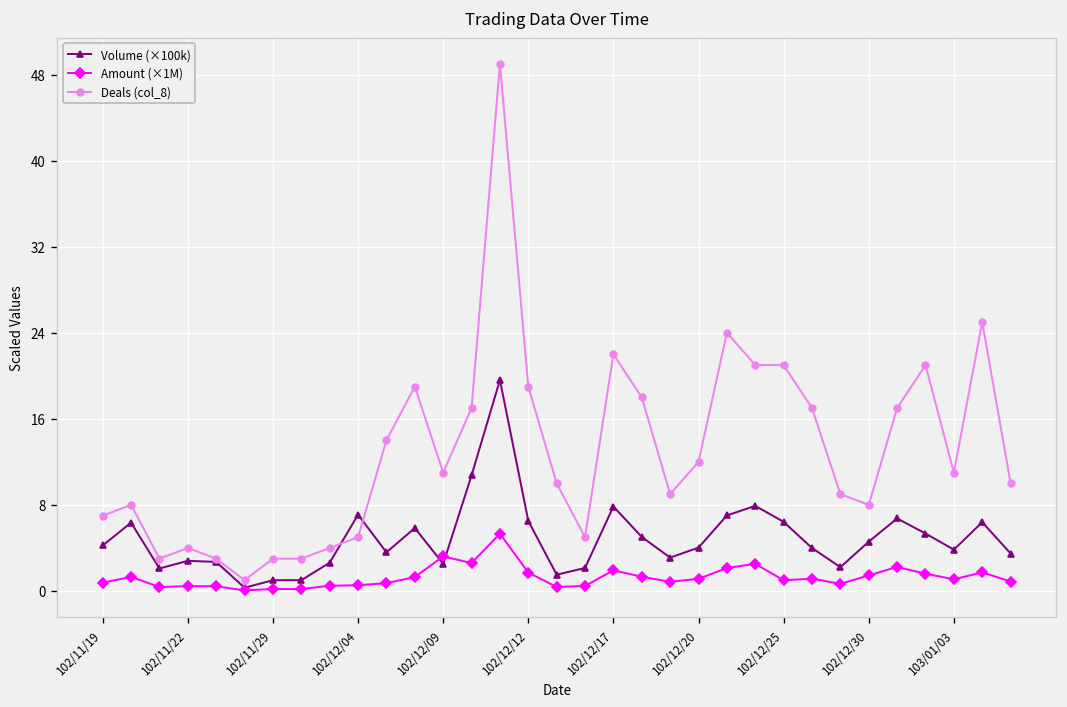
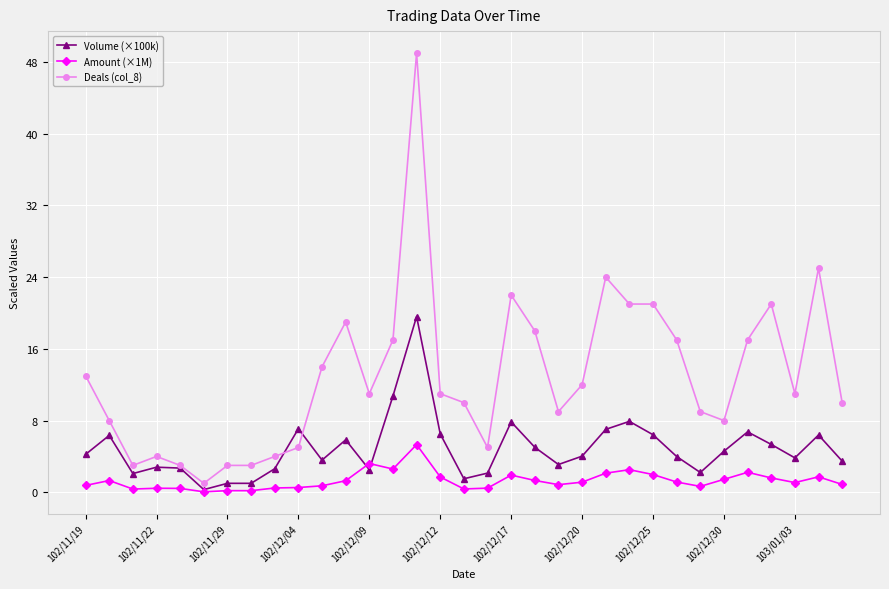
  {
    "Volume (×100k)": {
      "102/11/19": 4,
      "102/11/22": 3,
      "102/11/29": 1,
      "102/12/04": 7,
      "102/12/09": 3,
      "102/12/12": 7,
      "102/12/17": 8,
      "102/12/20": 4,
      "102/12/25": 6,
      "102/12/30": 5,
      "103/01/03": 4
    },
    "Amount (×1M)": {
      "102/11/19": 1,
      "102/11/22": 0,
      "102/11/29": 0,
      "102/12/04": 1,
      "102/12/09": 3,
      "102/12/12": 2,
      "102/12/17": 2,
      "102/12/20": 1,
-     "102/12/25": 1,
+     "102/12/25": 2,
      "102/12/30": 1,
      "103/01/03": 1
    },
    "Deals (col_8)": {
-     "102/11/19": 7,
+     "102/11/19": 13,
      "102/11/22": 4,
      "102/11/29": 3,
      "102/12/04": 5,
      "102/12/09": 11,
-     "102/12/12": 19,
+     "102/12/12": 11,
      "102/12/17": 22,
      "102/12/20": 12,
      "102/12/25": 21,
      "102/12/30": 8,
      "103/01/03": 11
    }
  }
